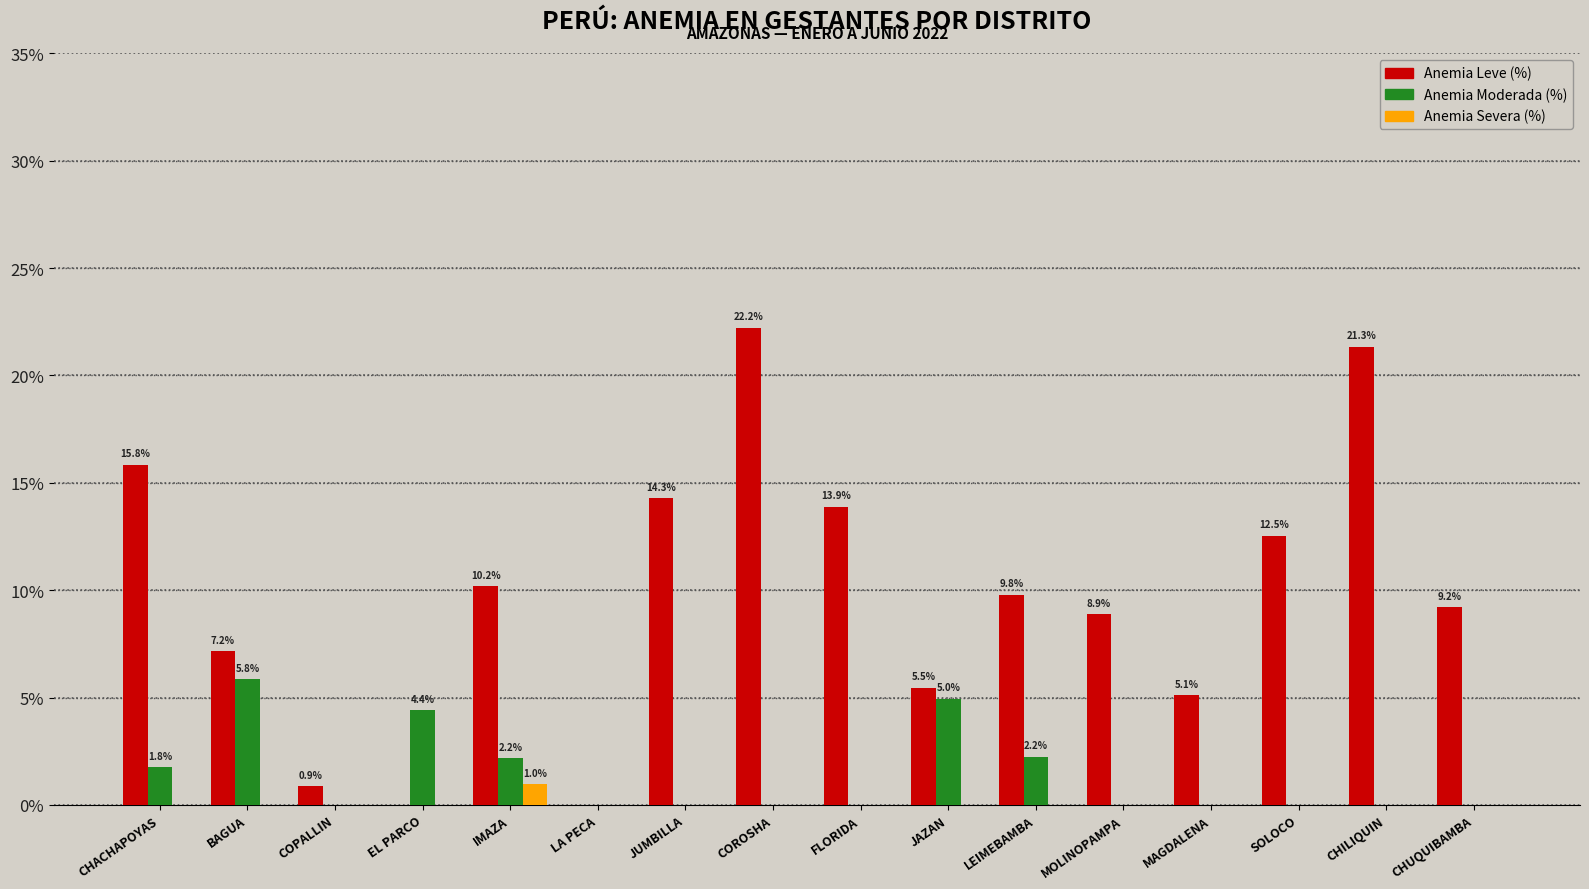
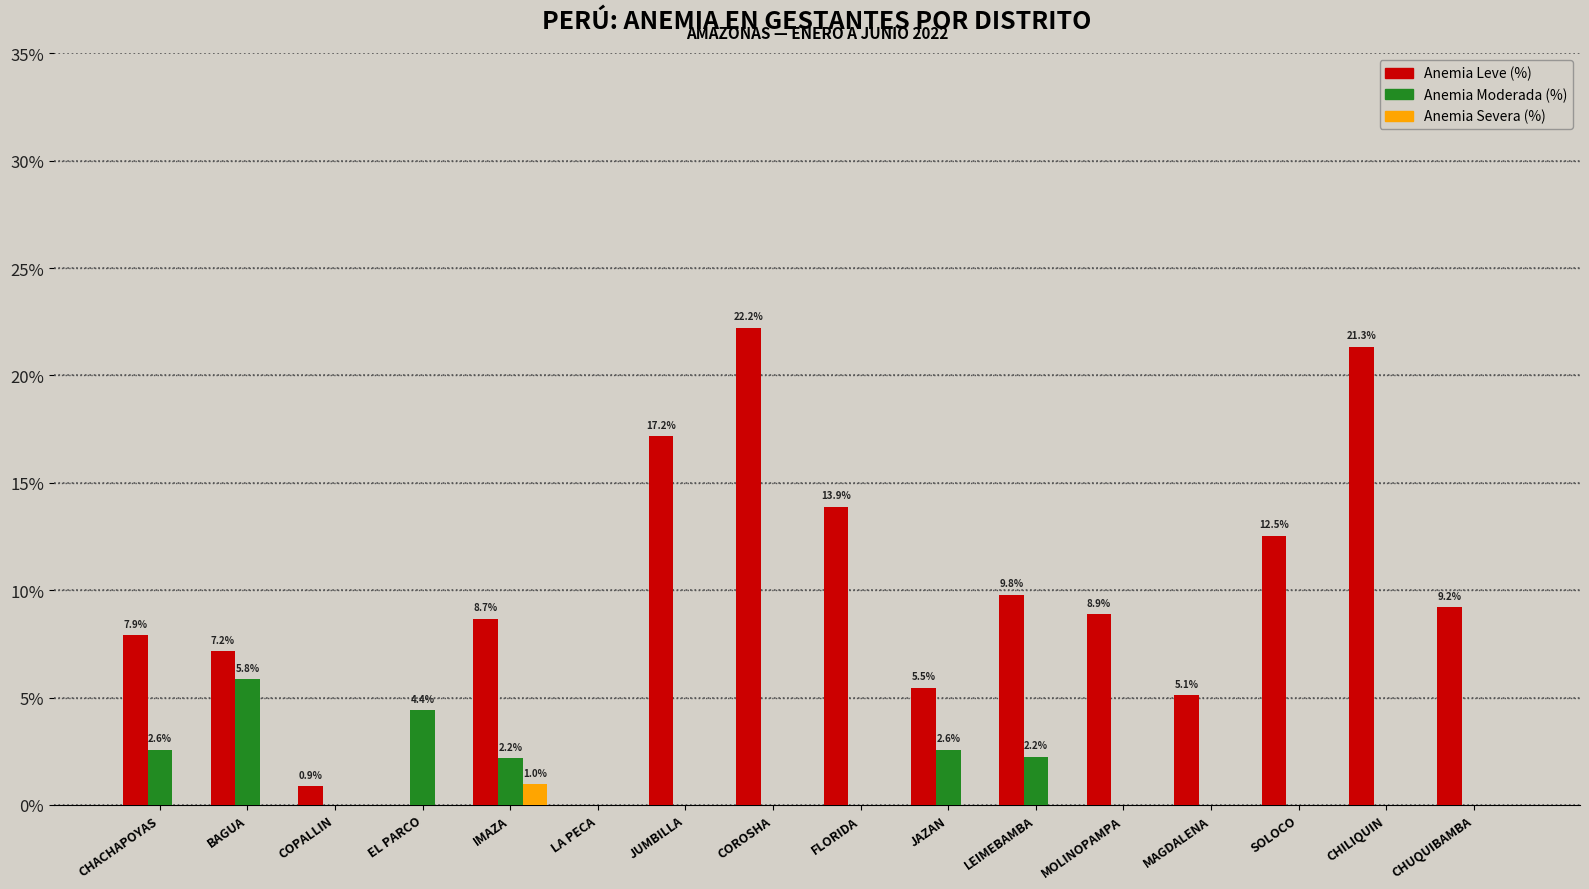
  {
    "Anemia Leve (%)": {
-     "CHACHAPOYAS": "15.8%",
+     "CHACHAPOYAS": "7.9%",
      "BAGUA": "7.2%",
      "COPALLIN": "0.9%",
-     "IMAZA": "10.2%",
-     "JUMBILLA": "14.3%",
+     "IMAZA": "8.7%",
+     "JUMBILLA": "17.2%",
      "COROSHA": "22.2%",
      "FLORIDA": "13.9%",
      "JAZAN": "5.5%",
      "LEIMEBAMBA": "9.8%",
      "MOLINOPAMPA": "8.9%",
      "MAGDALENA": "5.1%",
      "SOLOCO": "12.5%",
      "CHILIQUIN": "21.3%",
      "CHUQUIBAMBA": "9.2%"
    },
    "Anemia Moderada (%)": {
-     "CHACHAPOYAS": "1.8%",
+     "CHACHAPOYAS": "2.6%",
      "BAGUA": "5.8%",
      "EL PARCO": "4.4%",
      "IMAZA": "2.2%",
-     "JAZAN": "5.0%",
+     "JAZAN": "2.6%",
      "LEIMEBAMBA": "2.2%"
    },
    "Anemia Severa (%)": {
      "IMAZA": "1.0%"
    }
  }
